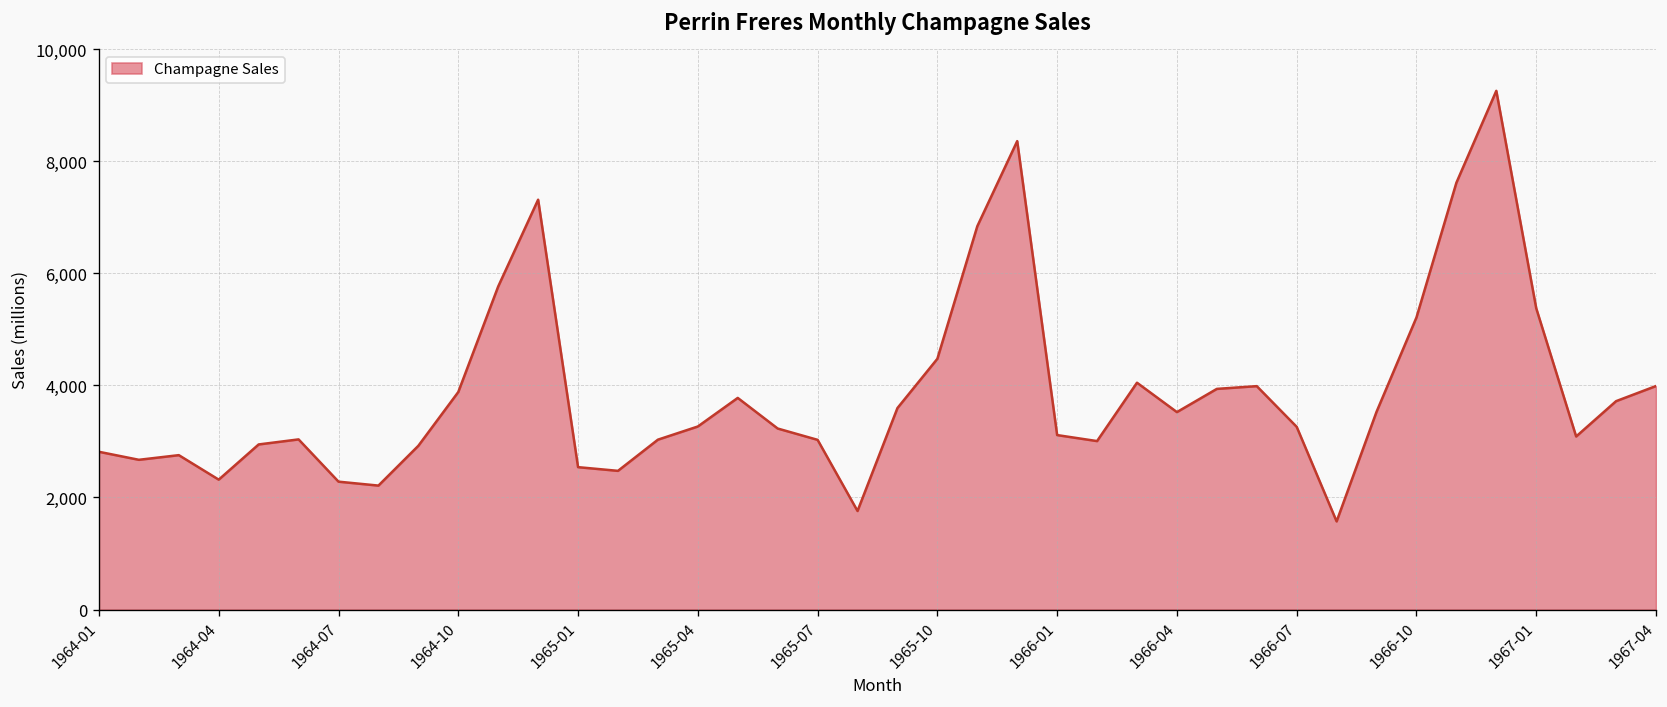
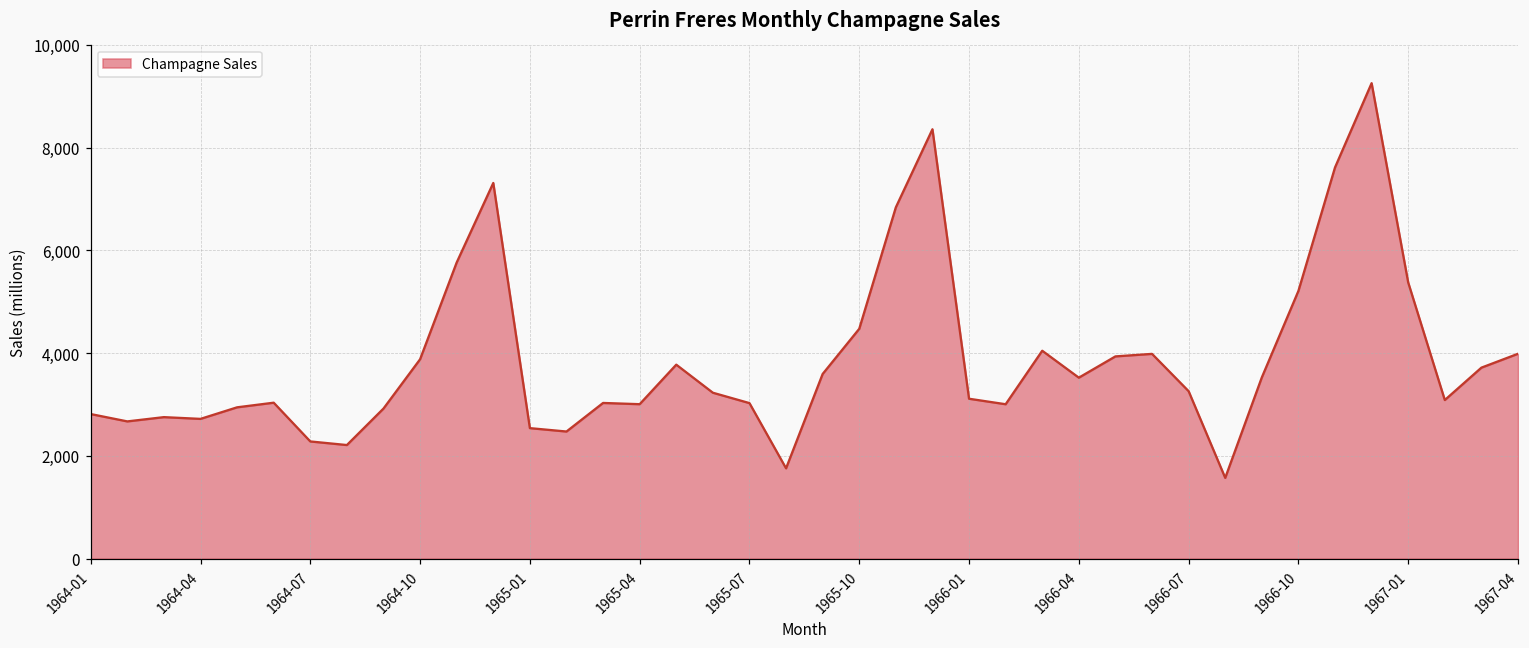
  {
    "1964-01": "2,800",
-   "1964-04": "2,300",
+   "1964-04": "2,700",
    "1964-07": "2,300",
    "1964-10": "3,900",
    "1965-01": "2,500",
-   "1965-04": "3,300",
+   "1965-04": "3,000",
    "1965-07": "3,000",
    "1965-10": "4,500",
    "1966-01": "3,100",
    "1966-04": "3,500",
    "1966-07": "3,300",
    "1966-10": "5,200",
    "1967-01": "5,400",
    "1967-04": "4,000"
  }
